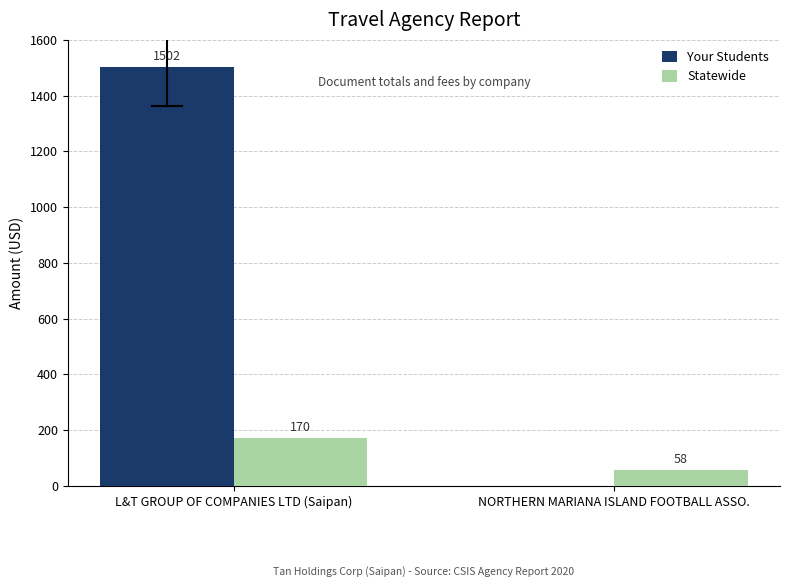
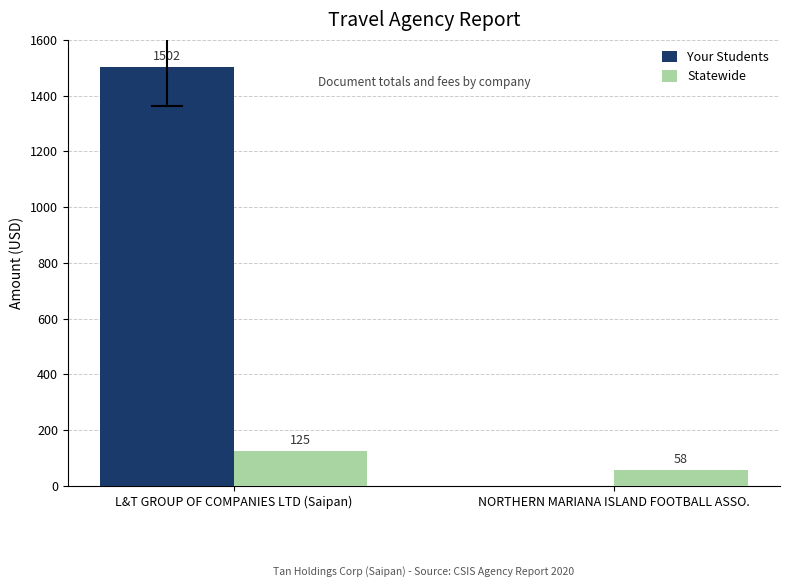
  {
    "Your Students": {
      "L&T GROUP OF COMPANIES LTD (Saipan)": 1502
    },
    "Statewide": {
-     "L&T GROUP OF COMPANIES LTD (Saipan)": 170,
+     "L&T GROUP OF COMPANIES LTD (Saipan)": 125,
      "NORTHERN MARIANA ISLAND FOOTBALL ASSO.": 58
    }
  }
